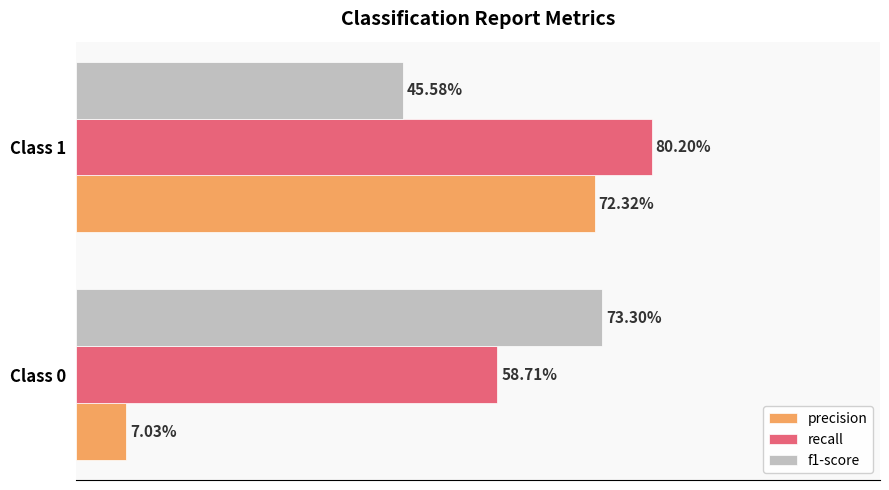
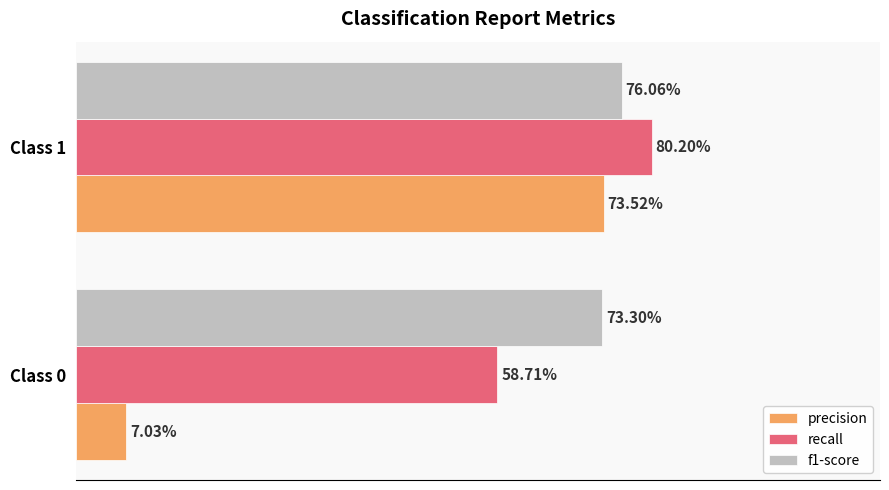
  {
    "precision": {
-     "Class 1": "72.32%",
+     "Class 1": "73.52%",
      "Class 0": "7.03%"
    },
    "recall": {
      "Class 1": "80.20%",
      "Class 0": "58.71%"
    },
    "f1-score": {
-     "Class 1": "45.58%",
+     "Class 1": "76.06%",
      "Class 0": "73.30%"
    }
  }
